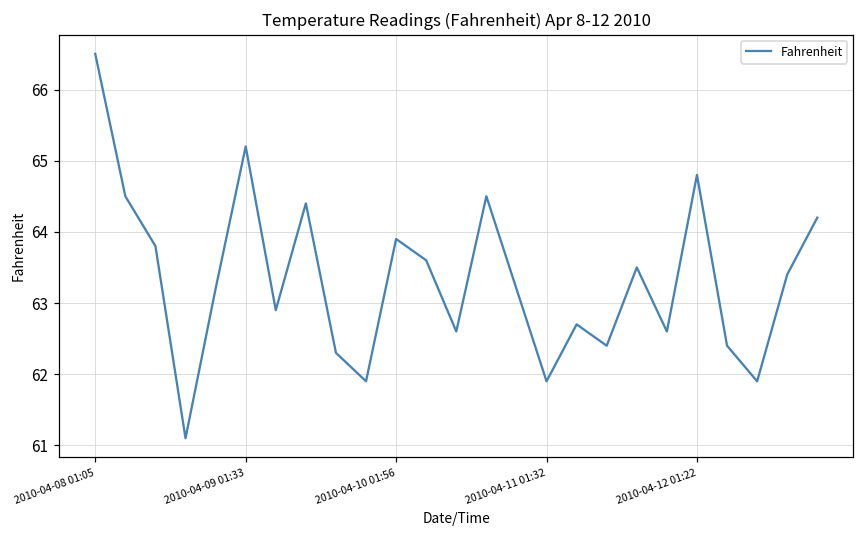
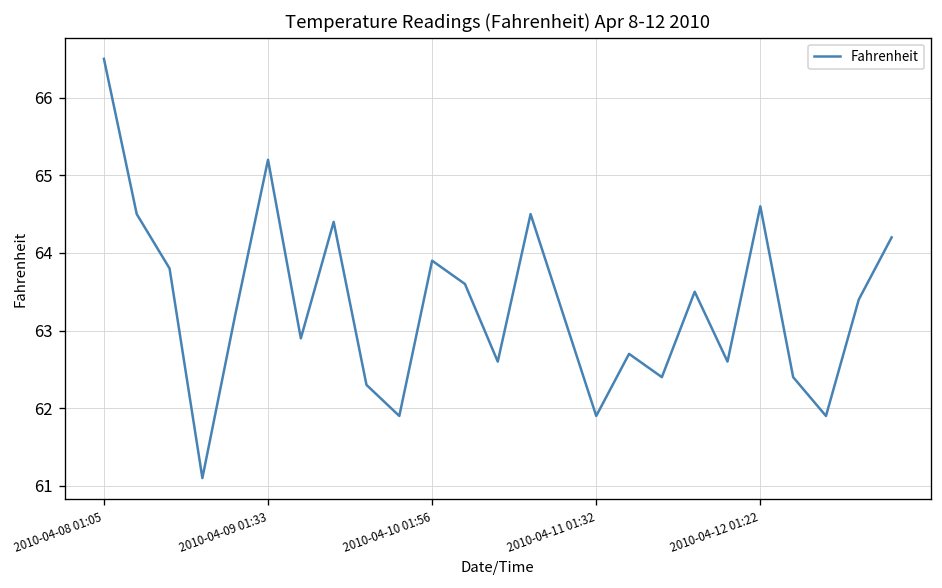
  {
    "2010-04-08 01:05": 66.5,
    "2010-04-09 01:33": 65.2,
    "2010-04-10 01:56": 63.9,
    "2010-04-11 01:32": 61.9,
-   "2010-04-12 01:22": 64.8
+   "2010-04-12 01:22": 64.6
  }
